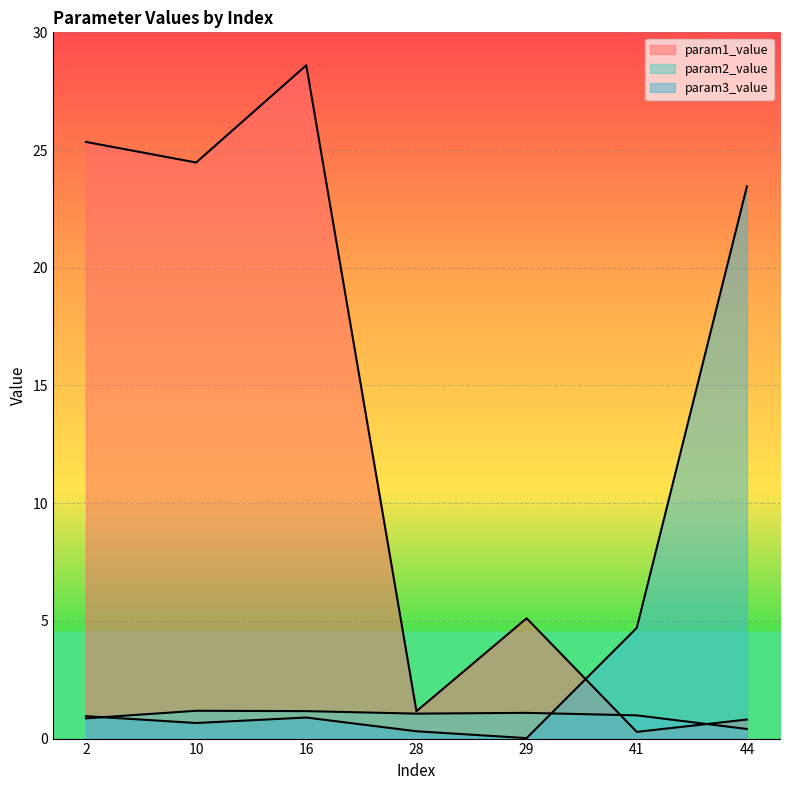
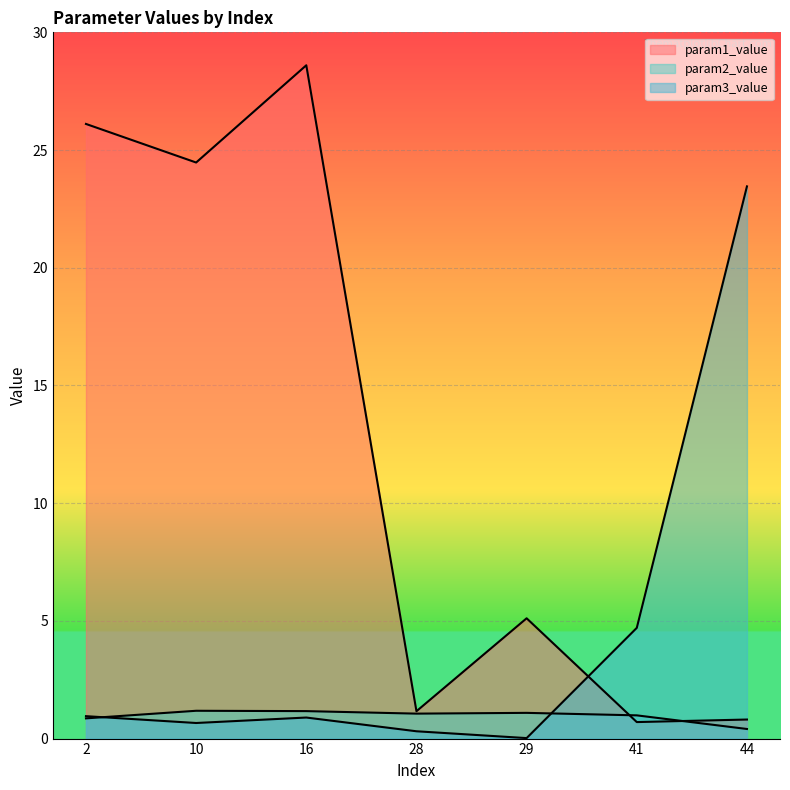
  {
    "param1_value": {
-     "2": 25.3,
+     "2": 26.1,
      "10": 24.5,
      "16": 28.6,
      "29": 5.1,
-     "41": 0.3,
+     "41": 0.7,
      "44": 0.8
    }
  }
